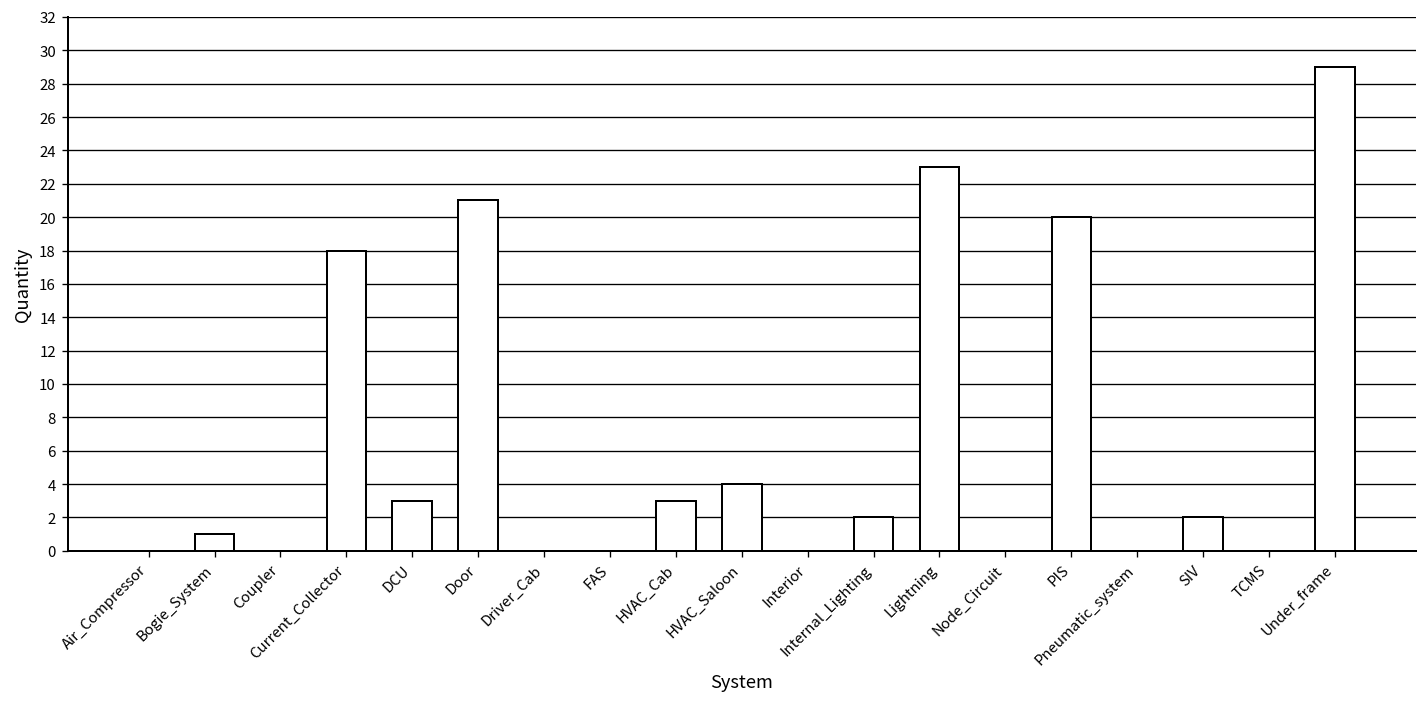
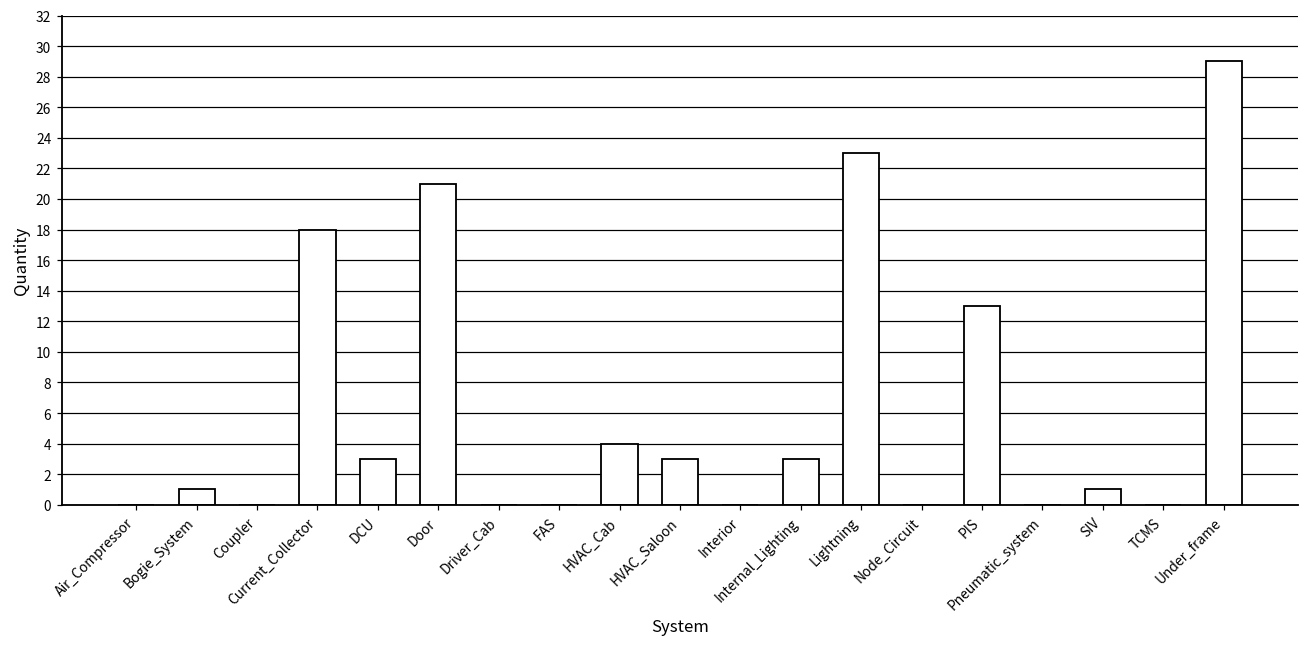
  {
    "Air_Compressor": 0,
    "Bogie_System": 1,
    "Coupler": 0,
    "Current_Collector": 18,
    "DCU": 3,
    "Door": 21,
    "Driver_Cab": 0,
    "FAS": 0,
-   "HVAC_Cab": 3,
-   "HVAC_Saloon": 4,
+   "HVAC_Cab": 4,
+   "HVAC_Saloon": 3,
    "Interior": 0,
-   "Internal_Lighting": 2,
+   "Internal_Lighting": 3,
    "Lightning": 23,
    "Node_Circuit": 0,
-   "PIS": 20,
+   "PIS": 13,
    "Pneumatic_system": 0,
-   "SIV": 2,
+   "SIV": 1,
    "TCMS": 0,
    "Under_frame": 29
  }
